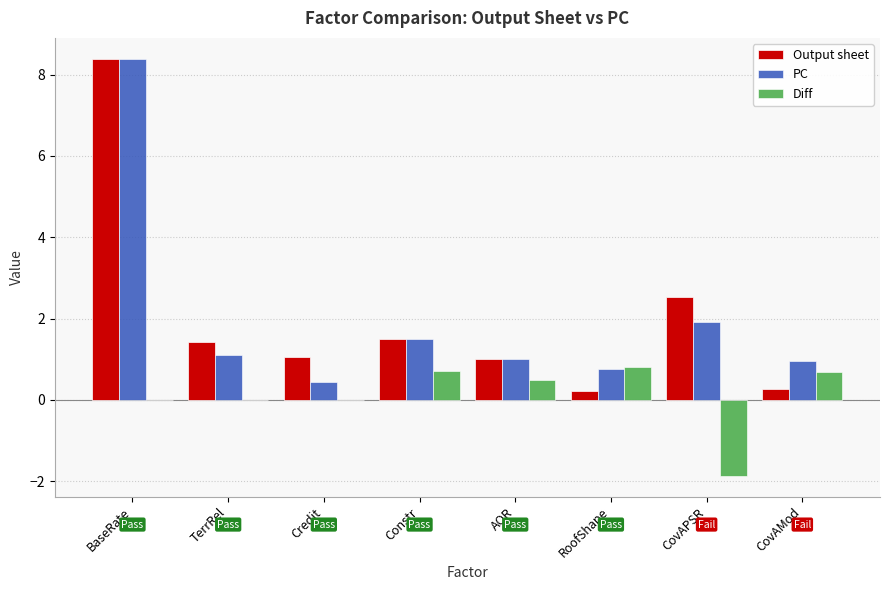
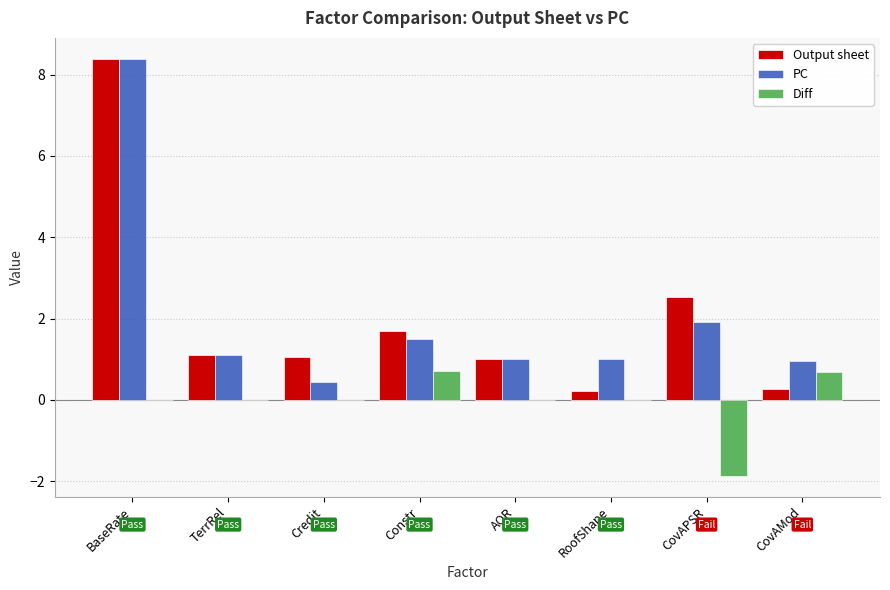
  {
    "Output sheet": {
      "BaseRate": 8.4,
-     "TerrRel": 1.4,
+     "TerrRel": 1.1,
      "Credit": 1.1,
-     "Constr": 1.5,
+     "Constr": 1.7,
      "AOR": 1.0,
      "RoofShape": 0.2,
      "CovAPSR": 2.5,
      "CovAMod": 0.3
    },
    "PC": {
      "BaseRate": 8.4,
      "TerrRel": 1.1,
      "Credit": 0.4,
      "Constr": 1.5,
      "AOR": 1.0,
-     "RoofShape": 0.8,
+     "RoofShape": 1.0,
      "CovAPSR": 1.9,
      "CovAMod": 0.9
    },
    "Diff": {
      "BaseRate": 0.0,
      "TerrRel": 0.0,
      "Credit": 0.0,
      "Constr": 0.7,
-     "AOR": 0.5,
-     "RoofShape": 0.8,
+     "AOR": 0.0,
+     "RoofShape": 0.0,
      "CovAPSR": -1.9,
      "CovAMod": 0.7
    }
  }
